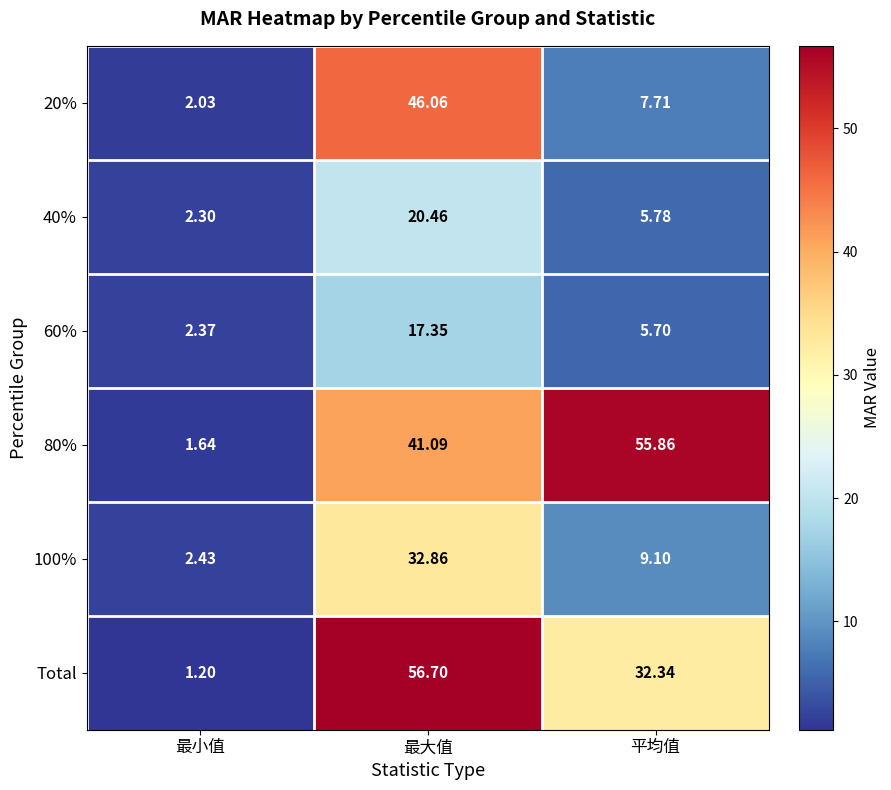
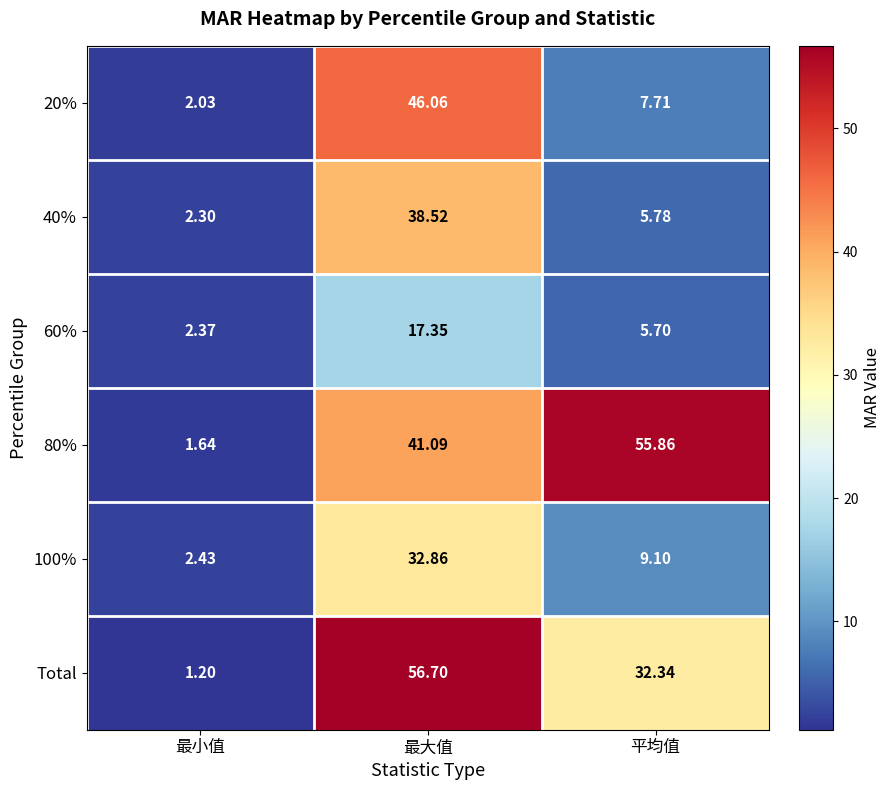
  {
    "20%": {
      "最小值": 2.03,
      "最大值": 46.06,
      "平均值": 7.71
    },
    "40%": {
      "最小值": 2.30,
-     "最大值": 20.46,
+     "最大值": 38.52,
      "平均值": 5.78
    },
    "60%": {
      "最小值": 2.37,
      "最大值": 17.35,
      "平均值": 5.70
    },
    "80%": {
      "最小值": 1.64,
      "最大值": 41.09,
      "平均值": 55.86
    },
    "100%": {
      "最小值": 2.43,
      "最大值": 32.86,
      "平均值": 9.10
    },
    "Total": {
      "最小值": 1.20,
      "最大值": 56.70,
      "平均值": 32.34
    }
  }
